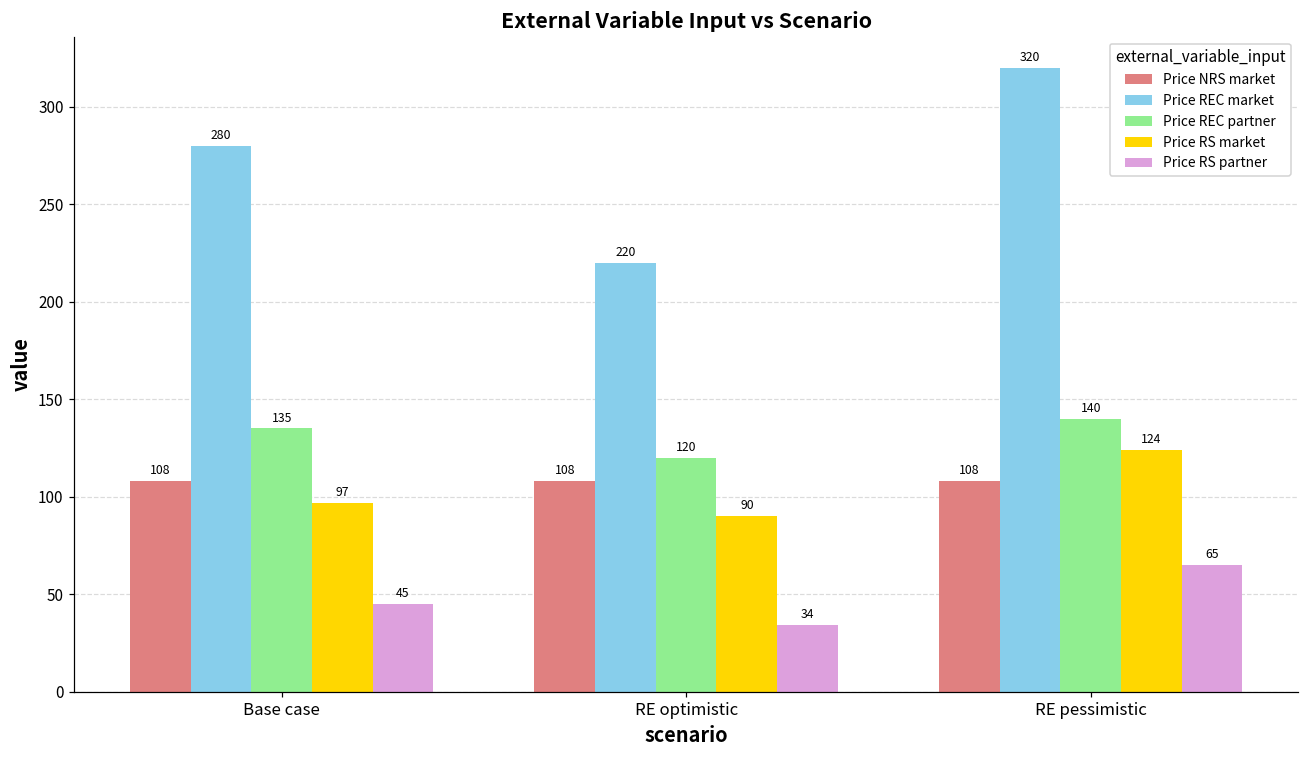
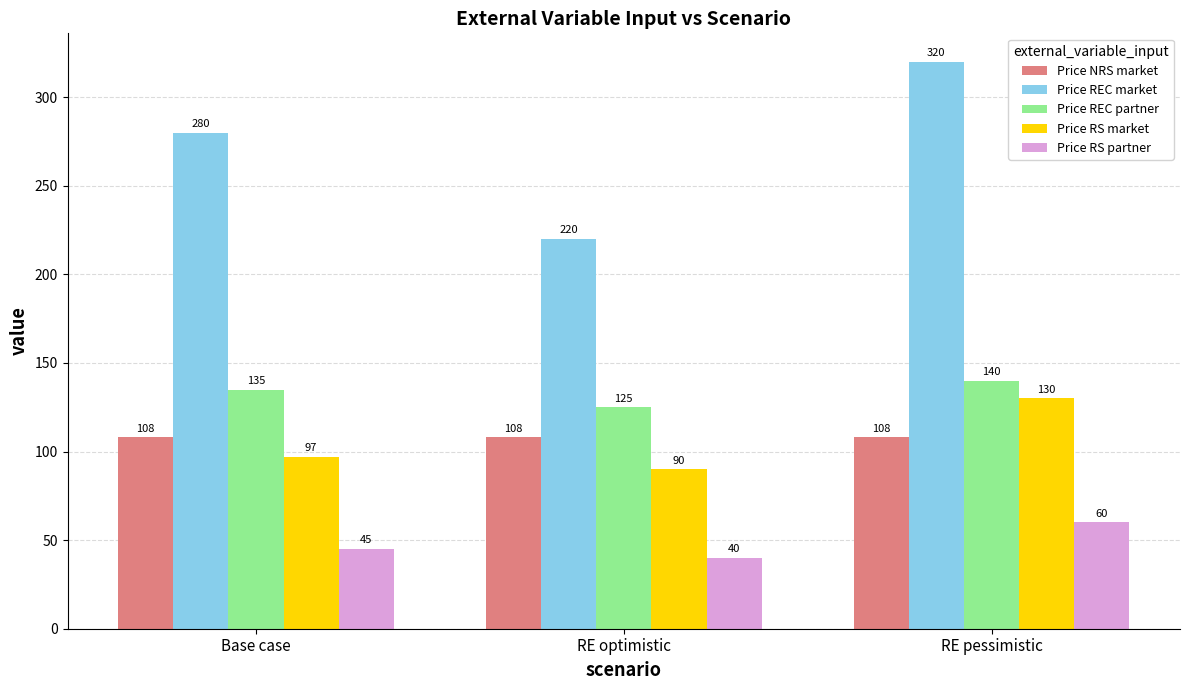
  {
    "Price NRS market": {
      "Base case": 108,
      "RE optimistic": 108,
      "RE pessimistic": 108
    },
    "Price REC market": {
      "Base case": 280,
      "RE optimistic": 220,
      "RE pessimistic": 320
    },
    "Price REC partner": {
      "Base case": 135,
-     "RE optimistic": 120,
+     "RE optimistic": 125,
      "RE pessimistic": 140
    },
    "Price RS market": {
      "Base case": 97,
      "RE optimistic": 90,
-     "RE pessimistic": 124
+     "RE pessimistic": 130
    },
    "Price RS partner": {
      "Base case": 45,
-     "RE optimistic": 34,
-     "RE pessimistic": 65
+     "RE optimistic": 40,
+     "RE pessimistic": 60
    }
  }
